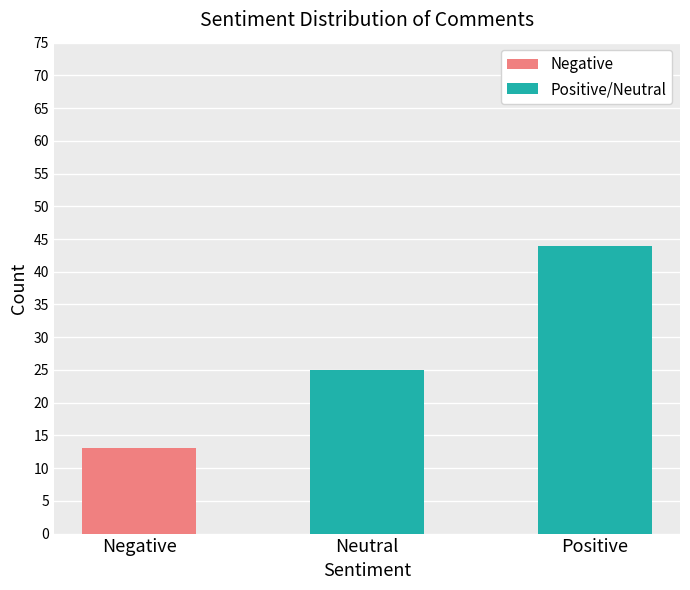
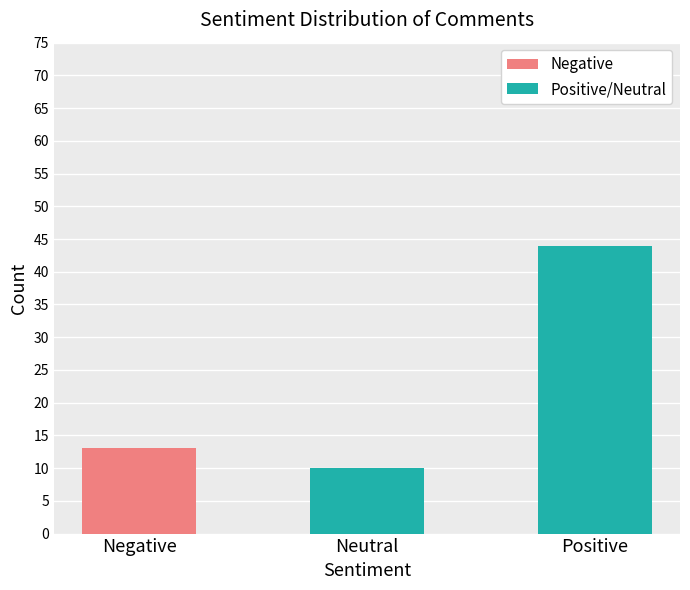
  {
    "Negative": 13,
-   "Neutral": 25,
+   "Neutral": 10,
    "Positive": 44
  }
